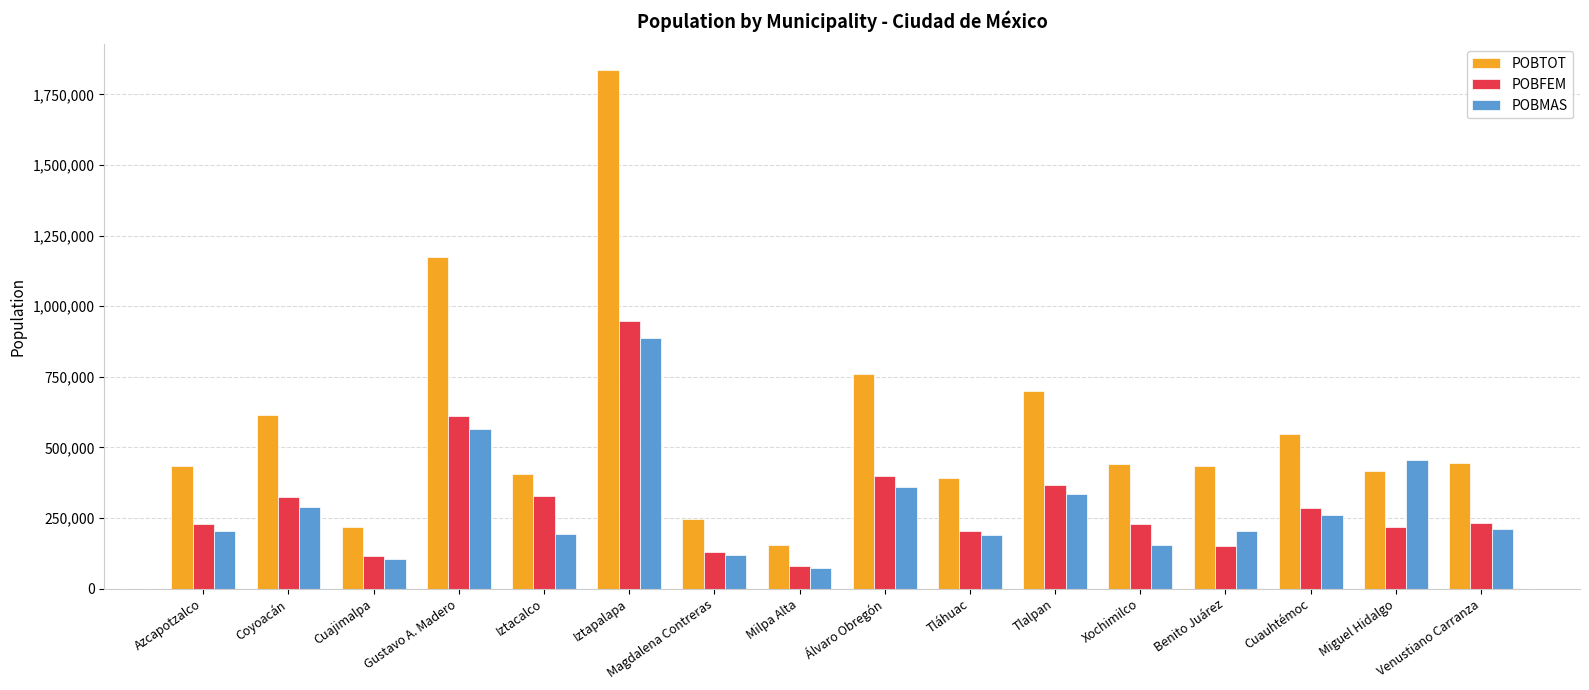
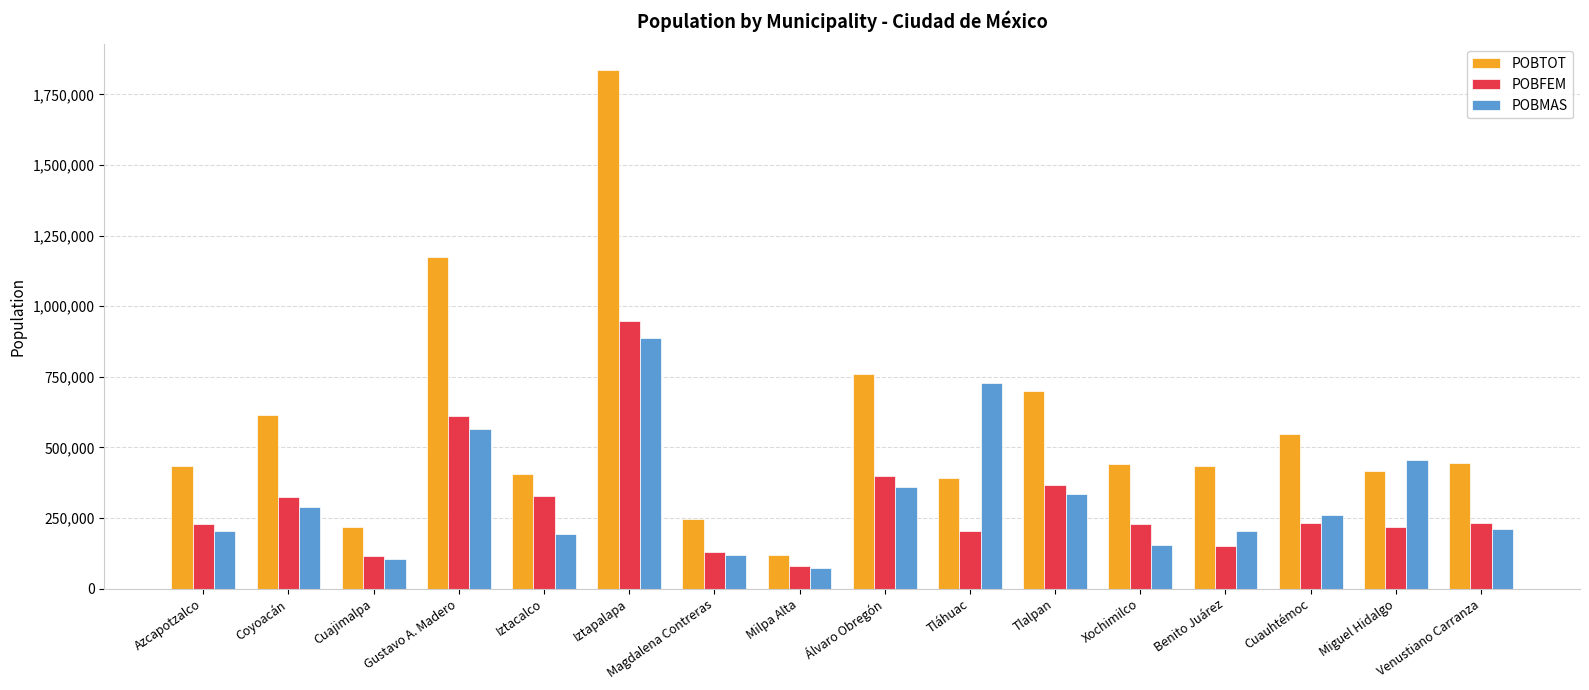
  {
    "POBTOT": {
      "Azcapotzalco": "430,000",
      "Coyoacán": "610,000",
      "Cuajimalpa": "220,000",
      "Gustavo A. Madero": "1,170,000",
      "Iztacalco": "400,000",
      "Iztapalapa": "1,840,000",
      "Magdalena Contreras": "250,000",
-     "Milpa Alta": "150,000",
+     "Milpa Alta": "120,000",
      "Álvaro Obregón": "760,000",
      "Tláhuac": "390,000",
      "Tlalpan": "700,000",
      "Xochimilco": "440,000",
      "Benito Juárez": "430,000",
      "Cuauhtémoc": "550,000",
      "Miguel Hidalgo": "410,000",
      "Venustiano Carranza": "440,000"
    },
    "POBFEM": {
      "Azcapotzalco": "230,000",
      "Coyoacán": "330,000",
      "Cuajimalpa": "110,000",
      "Gustavo A. Madero": "610,000",
      "Iztacalco": "330,000",
      "Iztapalapa": "950,000",
      "Magdalena Contreras": "130,000",
      "Milpa Alta": "80,000",
      "Álvaro Obregón": "400,000",
      "Tláhuac": "200,000",
      "Tlalpan": "370,000",
      "Xochimilco": "230,000",
      "Benito Juárez": "150,000",
-     "Cuauhtémoc": "280,000",
+     "Cuauhtémoc": "230,000",
      "Miguel Hidalgo": "220,000",
      "Venustiano Carranza": "230,000"
    },
    "POBMAS": {
      "Azcapotzalco": "200,000",
      "Coyoacán": "290,000",
      "Cuajimalpa": "100,000",
      "Gustavo A. Madero": "560,000",
      "Iztacalco": "190,000",
      "Iztapalapa": "890,000",
      "Magdalena Contreras": "120,000",
      "Milpa Alta": "70,000",
      "Álvaro Obregón": "360,000",
-     "Tláhuac": "190,000",
+     "Tláhuac": "730,000",
      "Tlalpan": "330,000",
      "Xochimilco": "150,000",
      "Benito Juárez": "200,000",
      "Cuauhtémoc": "260,000",
      "Miguel Hidalgo": "450,000",
      "Venustiano Carranza": "210,000"
    }
  }
